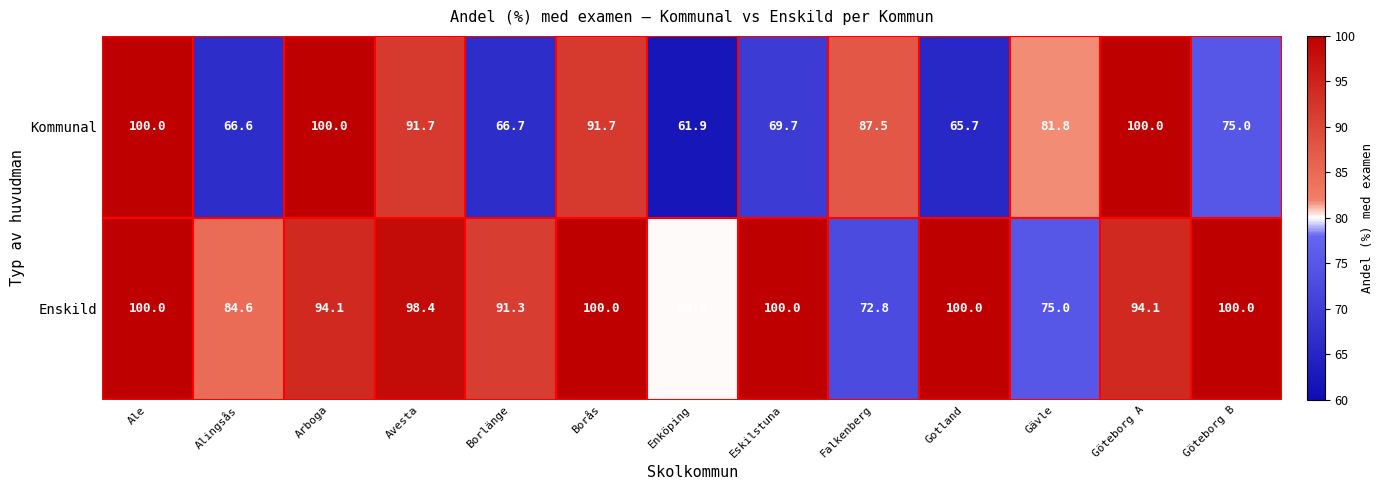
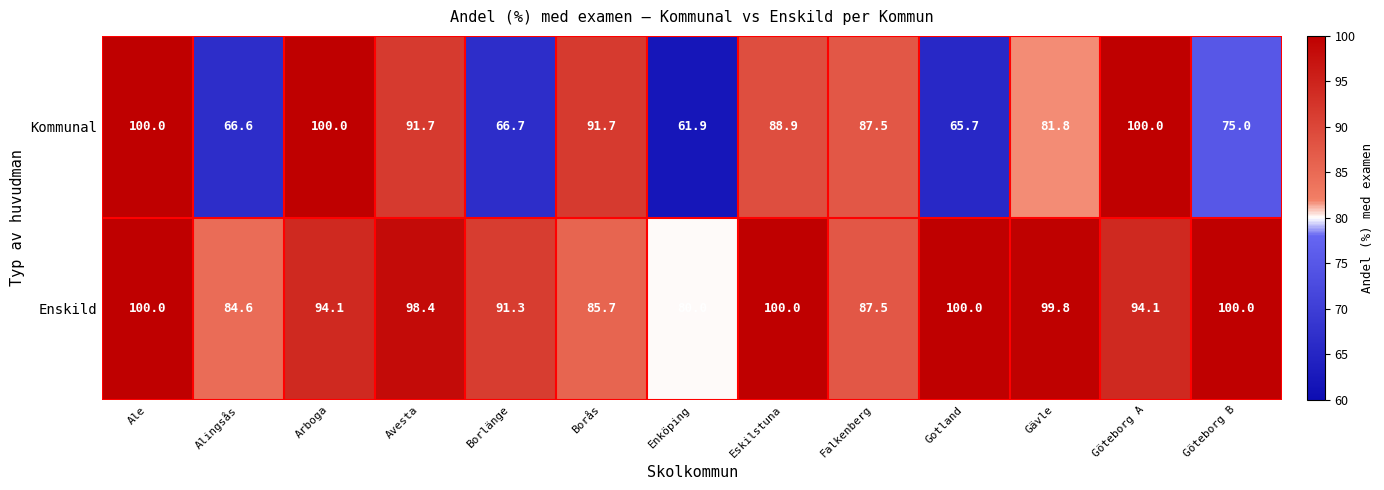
  {
    "Kommunal": {
      "Ale": 100.0,
      "Alingsås": 66.6,
      "Arboga": 100.0,
      "Avesta": 91.7,
      "Borlänge": 66.7,
      "Borås": 91.7,
      "Enköping": 61.9,
-     "Eskilstuna": 69.7,
+     "Eskilstuna": 88.9,
      "Falkenberg": 87.5,
      "Gotland": 65.7,
      "Gävle": 81.8,
      "Göteborg A": 100.0,
      "Göteborg B": 75.0
    },
    "Enskild": {
      "Ale": 100.0,
      "Alingsås": 84.6,
      "Arboga": 94.1,
      "Avesta": 98.4,
      "Borlänge": 91.3,
-     "Borås": 100.0,
+     "Borås": 85.7,
      "Eskilstuna": 100.0,
-     "Falkenberg": 72.8,
+     "Falkenberg": 87.5,
      "Gotland": 100.0,
-     "Gävle": 75.0,
+     "Gävle": 99.8,
      "Göteborg A": 94.1,
      "Göteborg B": 100.0
    }
  }
